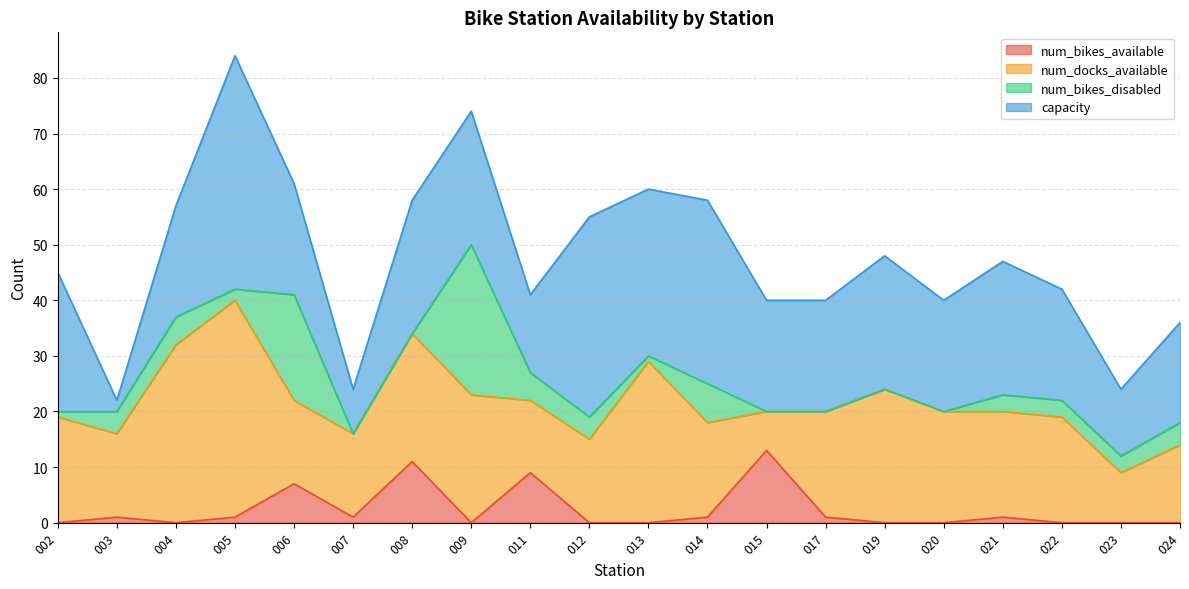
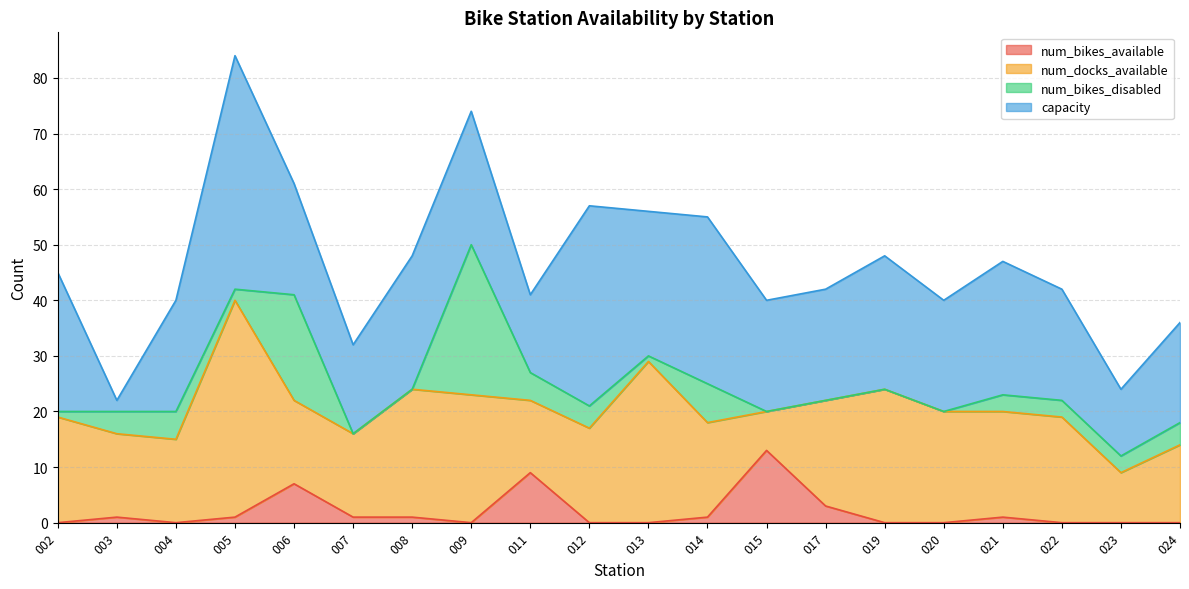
  {
    "num_bikes_available": {
      "002": 0,
      "003": 1,
      "004": 0,
      "005": 1,
      "006": 7,
      "007": 1,
-     "008": 11,
+     "008": 1,
      "009": 0,
      "011": 9,
      "012": 0,
      "013": 0,
      "014": 1,
      "015": 13,
-     "017": 1,
+     "017": 3,
      "019": 0,
      "020": 0,
      "021": 1,
      "022": 0,
      "023": 0,
      "024": 0
    },
    "num_docks_available": {
      "002": 19,
      "003": 15,
-     "004": 32,
+     "004": 15,
      "005": 39,
      "006": 15,
      "009": 23,
      "011": 13,
-     "012": 15,
+     "012": 17,
      "013": 29,
      "014": 17,
      "021": 19,
      "022": 19,
      "023": 9,
      "024": 14
    },
    "num_bikes_disabled": {
      "002": 1,
      "003": 4,
      "004": 5,
      "005": 2,
      "006": 19,
      "009": 27,
      "011": 5,
      "012": 4,
      "013": 1,
      "014": 7,
      "021": 3,
      "022": 3,
      "023": 3,
      "024": 4
    },
    "capacity": {
      "002": 25,
      "003": 2,
      "004": 20,
      "005": 42,
      "006": 20,
-     "007": 8,
+     "007": 16,
      "008": 24,
      "009": 24,
      "011": 14,
      "012": 36,
-     "013": 30,
-     "014": 33,
+     "013": 26,
+     "014": 30,
      "015": 20,
      "017": 20,
      "019": 24,
      "020": 20,
      "021": 24,
      "022": 20,
      "023": 12,
      "024": 18
    }
  }
